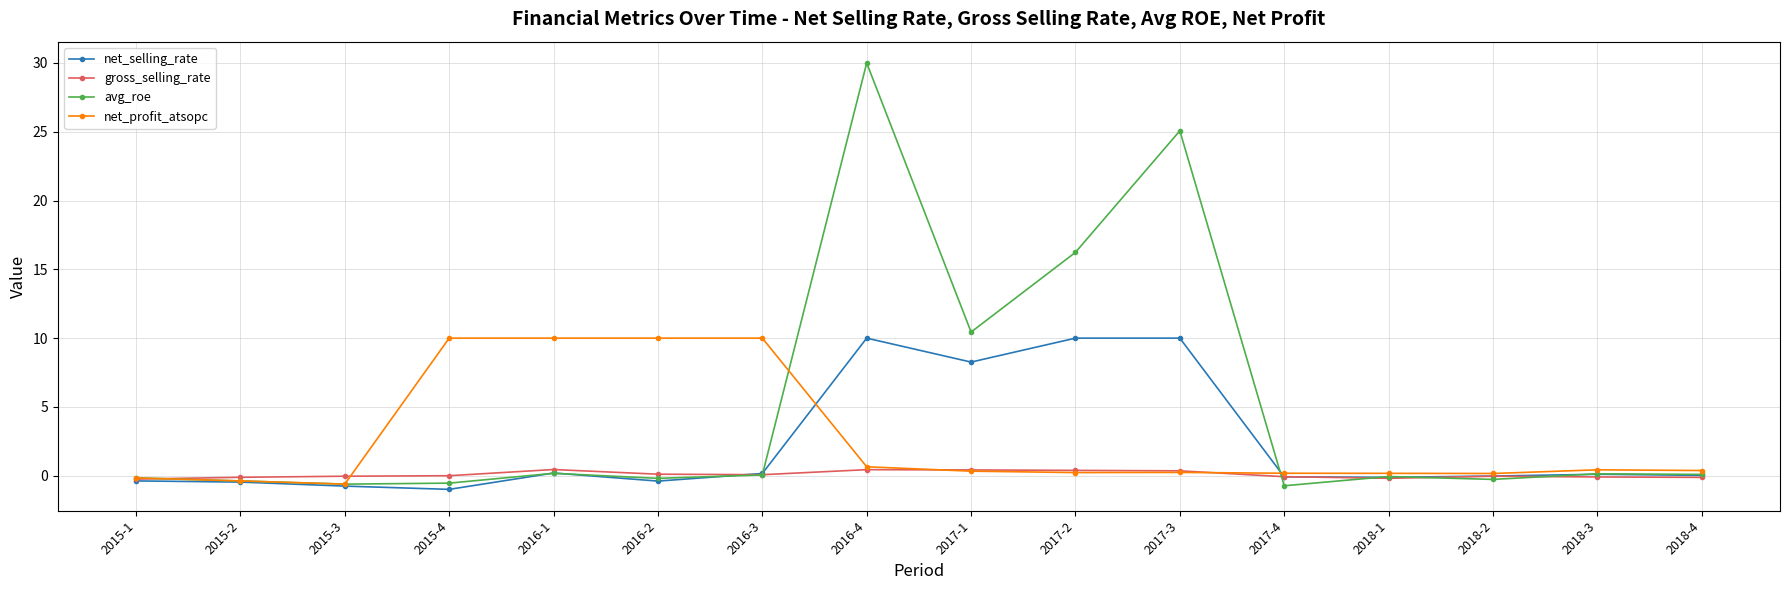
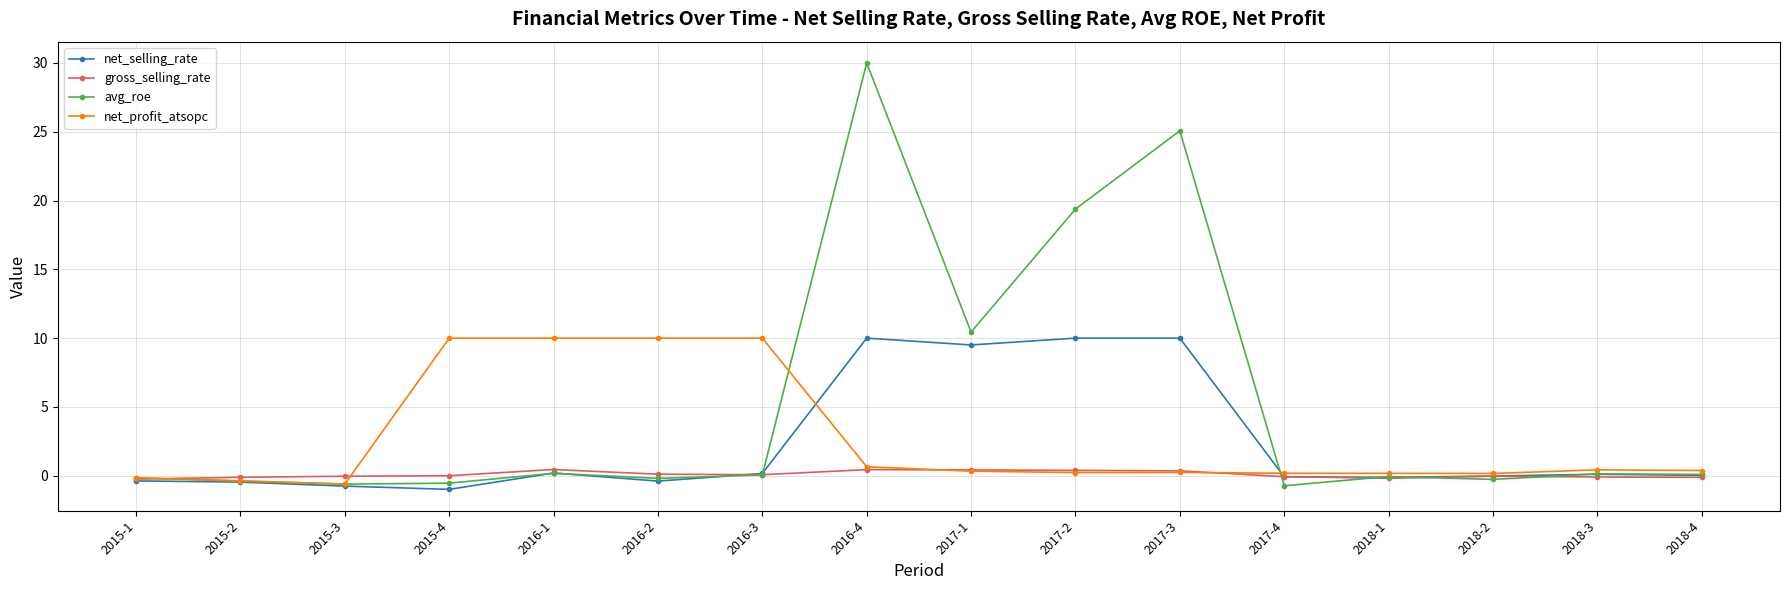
  {
    "net_selling_rate": {
      "2015-4": -1.0,
      "2016-2": -0.4,
      "2016-4": 10.0,
-     "2017-1": 8.3,
+     "2017-1": 9.5,
      "2017-2": 10.0,
      "2017-3": 10.0
    },
    "gross_selling_rate": {
      "2015-2": -0.1,
      "2015-3": 0.0,
      "2015-4": 0.0,
      "2016-1": 0.4,
      "2016-2": 0.1,
      "2016-4": 0.4,
      "2018-3": -0.1
    },
    "avg_roe": {
      "2015-4": -0.5,
      "2016-2": -0.2,
      "2016-4": 30.0,
      "2017-1": 10.4,
-     "2017-2": 16.2,
+     "2017-2": 19.4,
      "2017-3": 25.1,
      "2017-4": -0.7,
      "2018-2": -0.3
    },
    "net_profit_atsopc": {
      "2015-4": 10.0,
      "2016-1": 10.0,
      "2016-2": 10.0,
      "2016-3": 10.0,
      "2016-4": 0.6,
      "2017-4": 0.2,
      "2018-1": 0.2,
      "2018-3": 0.4,
      "2018-4": 0.4
    }
  }
